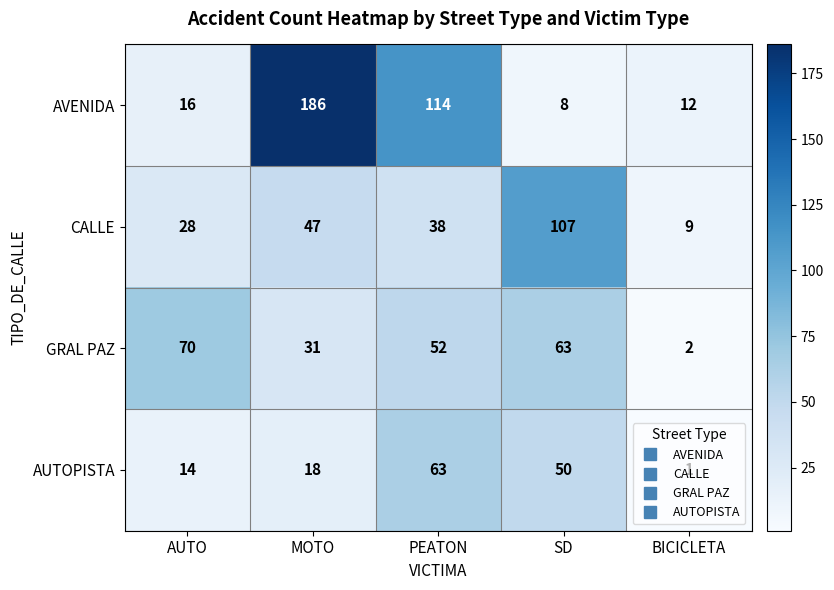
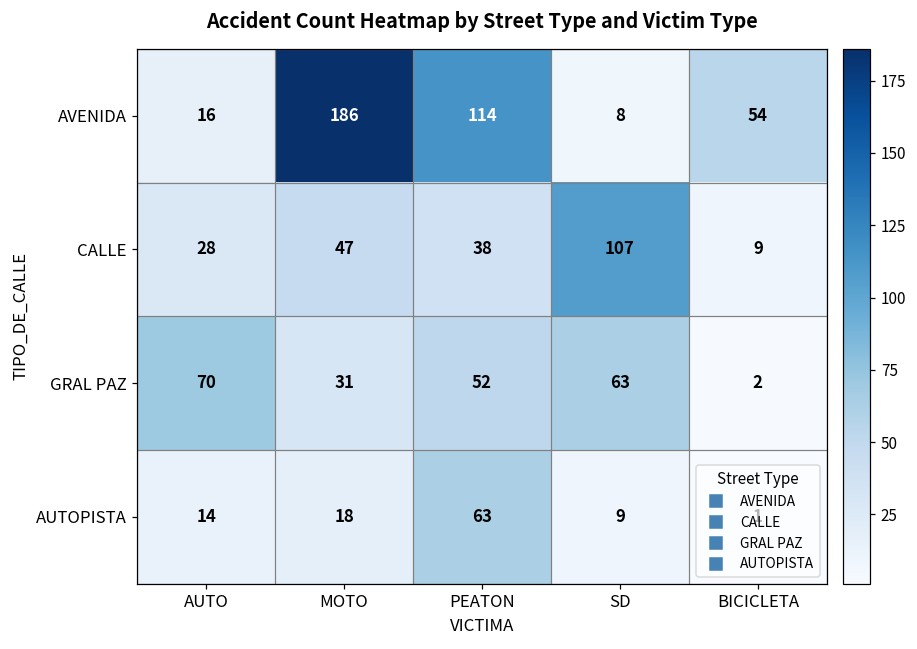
  {
    "AVENIDA": {
      "AUTO": 16,
      "MOTO": 186,
      "PEATON": 114,
      "SD": 8,
-     "BICICLETA": 12
+     "BICICLETA": 54
    },
    "CALLE": {
      "AUTO": 28,
      "MOTO": 47,
      "PEATON": 38,
      "SD": 107,
      "BICICLETA": 9
    },
    "GRAL PAZ": {
      "AUTO": 70,
      "MOTO": 31,
      "PEATON": 52,
      "SD": 63,
      "BICICLETA": 2
    },
    "AUTOPISTA": {
      "AUTO": 14,
      "MOTO": 18,
      "PEATON": 63,
-     "SD": 50
+     "SD": 9
    }
  }
